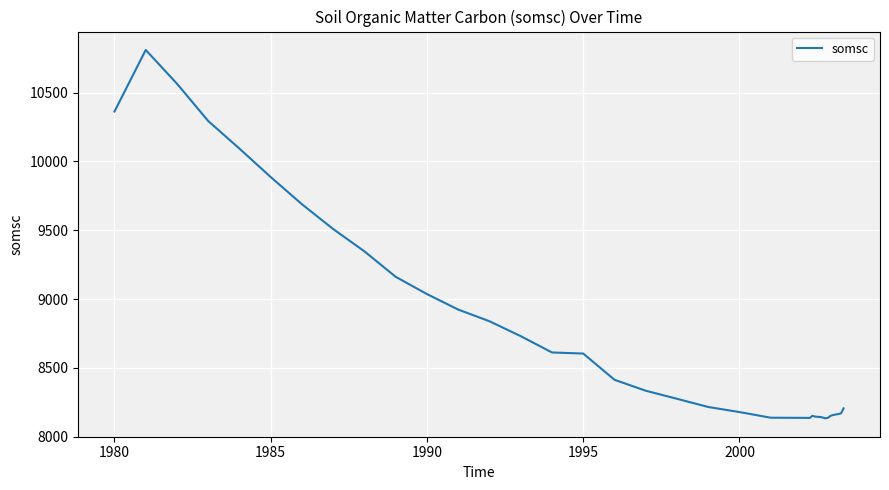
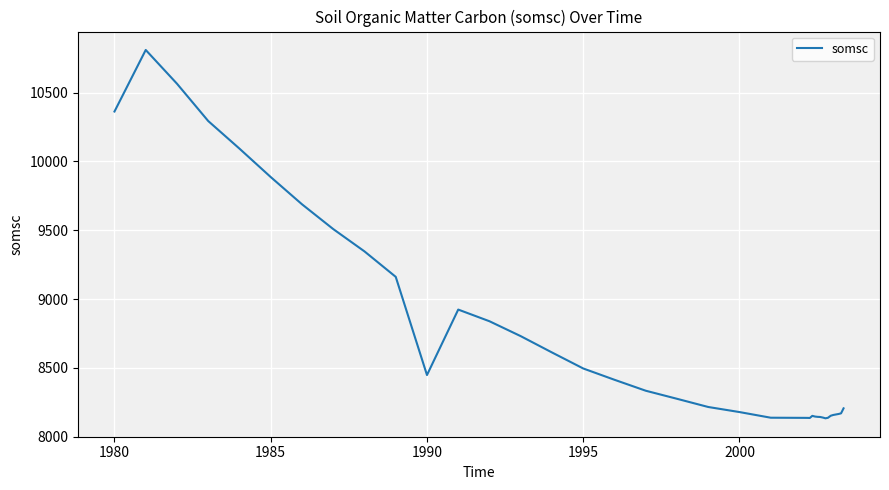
  {
    "1980": 10360,
    "1985": 9890,
-   "1990": 9040,
-   "1995": 8600,
+   "1990": 8450,
+   "1995": 8490,
    "2000": 8180
  }
